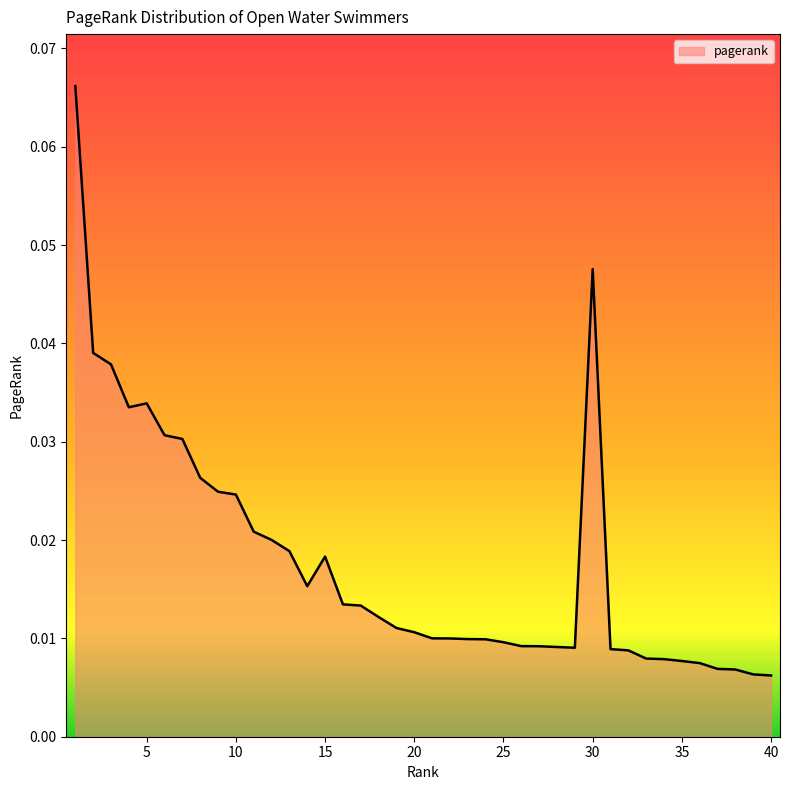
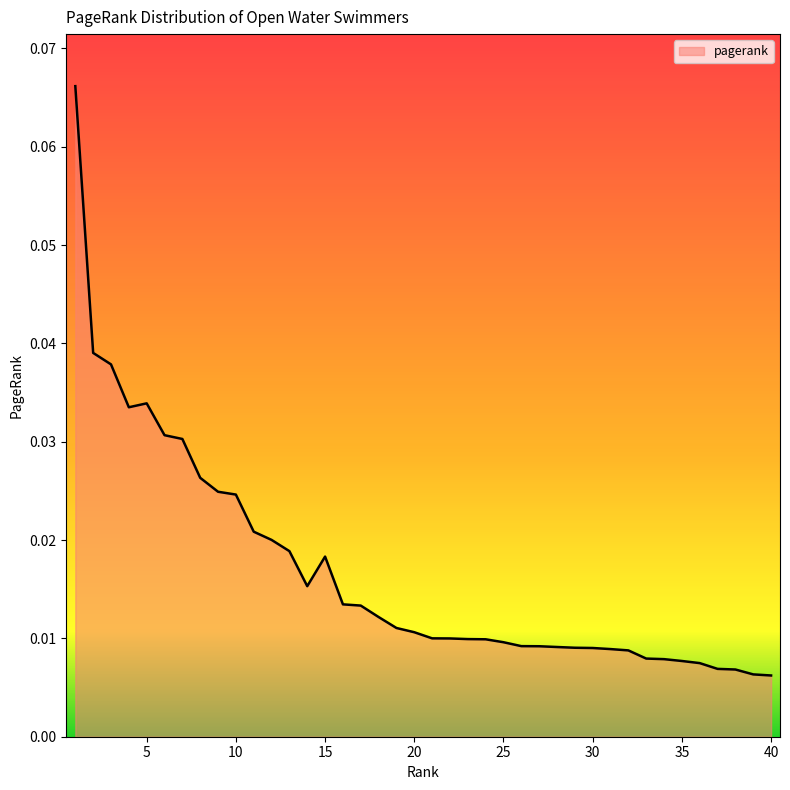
  {
    "5": 0.034,
    "10": 0.025,
    "15": 0.018,
    "20": 0.011,
    "25": 0.010,
-   "30": 0.048,
+   "30": 0.009,
    "35": 0.008,
    "40": 0.006
  }
